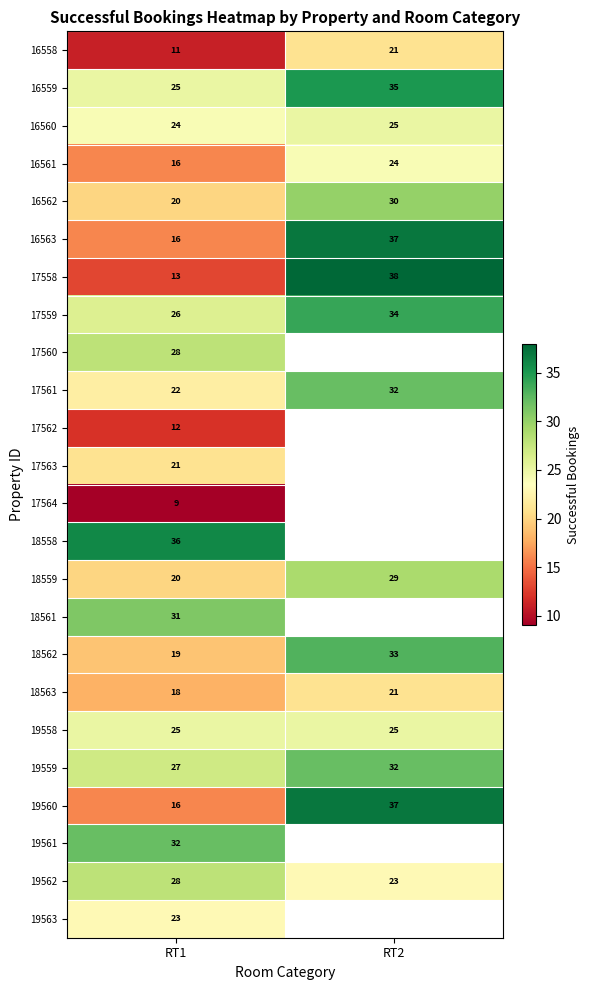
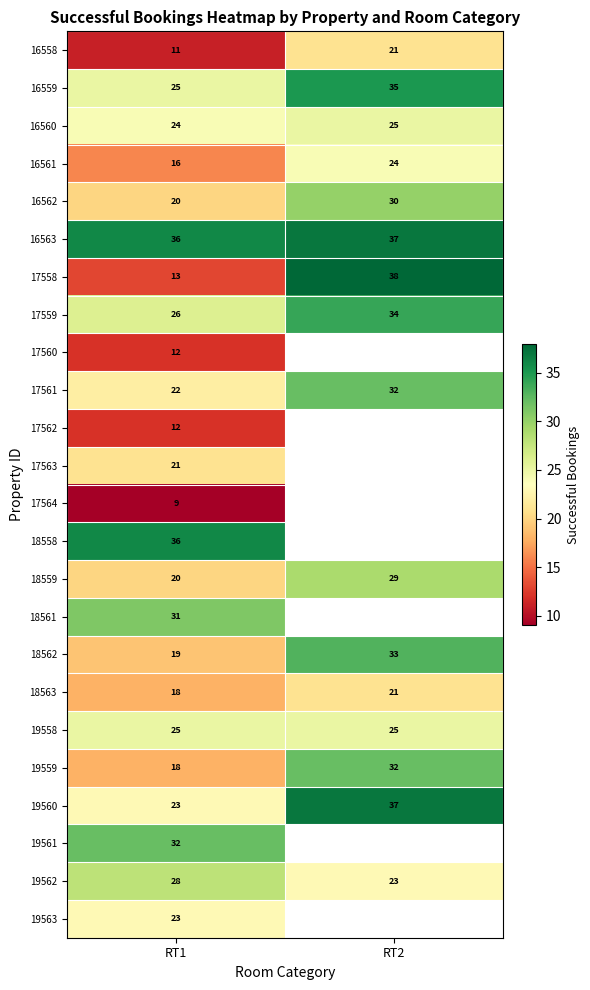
  {
    "16558": {
      "RT1": 11,
      "RT2": 21
    },
    "16559": {
      "RT1": 25,
      "RT2": 35
    },
    "16560": {
      "RT1": 24,
      "RT2": 25
    },
    "16561": {
      "RT1": 16,
      "RT2": 24
    },
    "16562": {
      "RT1": 20,
      "RT2": 30
    },
    "16563": {
-     "RT1": 16,
+     "RT1": 36,
      "RT2": 37
    },
    "17558": {
      "RT1": 13,
      "RT2": 38
    },
    "17559": {
      "RT1": 26,
      "RT2": 34
    },
    "17560": {
-     "RT1": 28
+     "RT1": 12
    },
    "17561": {
      "RT1": 22,
      "RT2": 32
    },
    "17562": {
      "RT1": 12
    },
    "17563": {
      "RT1": 21
    },
    "17564": {
      "RT1": 9
    },
    "18558": {
      "RT1": 36
    },
    "18559": {
      "RT1": 20,
      "RT2": 29
    },
    "18561": {
      "RT1": 31
    },
    "18562": {
      "RT1": 19,
      "RT2": 33
    },
    "18563": {
      "RT1": 18,
      "RT2": 21
    },
    "19558": {
      "RT1": 25,
      "RT2": 25
    },
    "19559": {
-     "RT1": 27,
+     "RT1": 18,
      "RT2": 32
    },
    "19560": {
-     "RT1": 16,
+     "RT1": 23,
      "RT2": 37
    },
    "19561": {
      "RT1": 32
    },
    "19562": {
      "RT1": 28,
      "RT2": 23
    },
    "19563": {
      "RT1": 23
    }
  }
